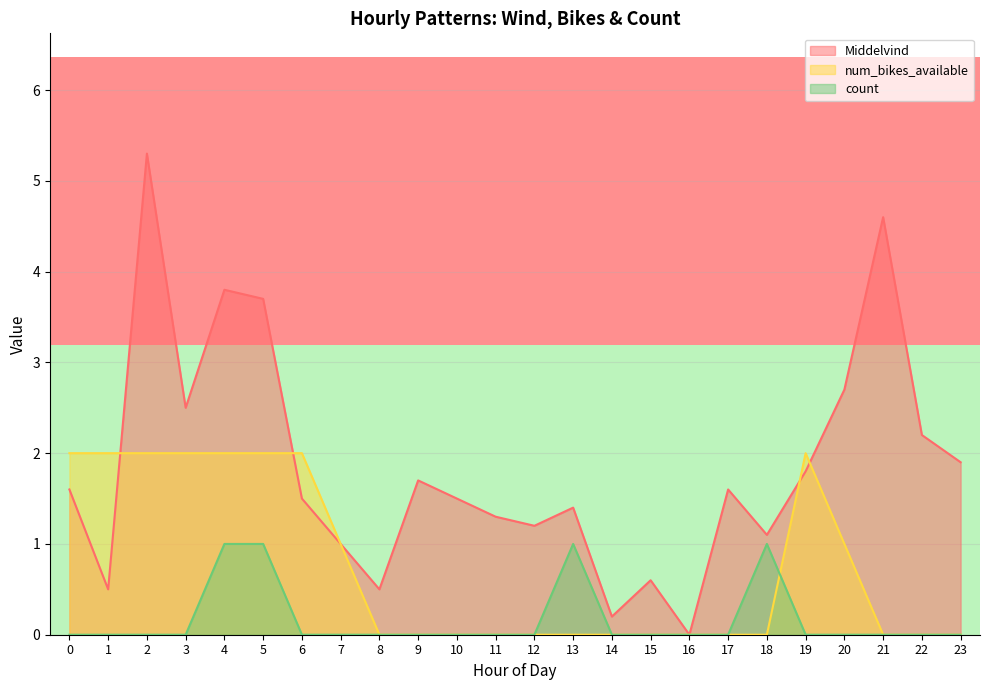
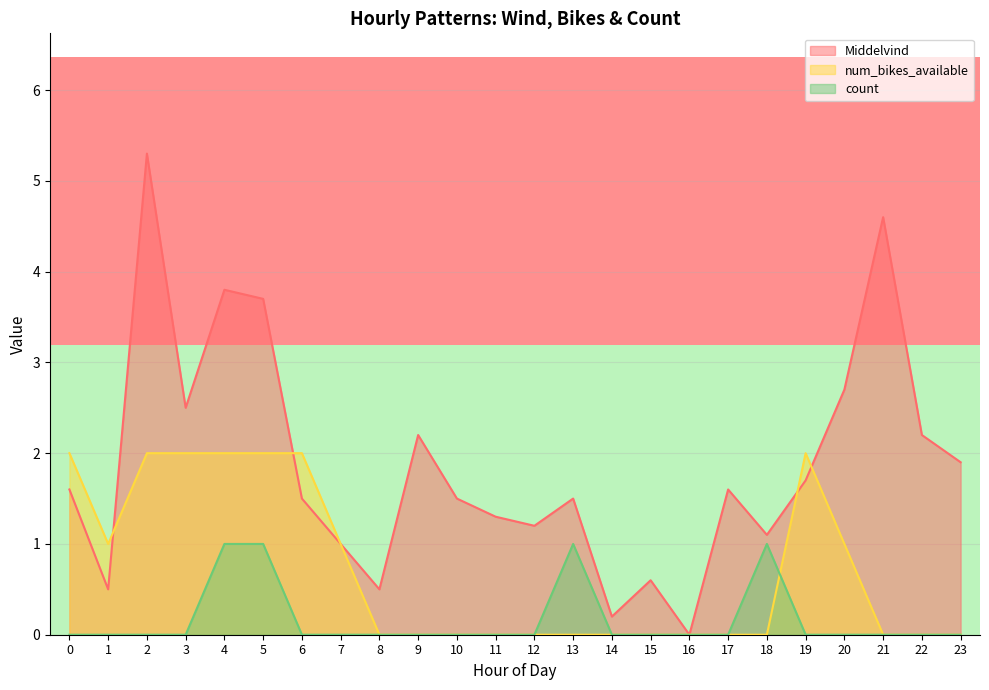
  {
    "Middelvind": {
      "0": 1.6,
      "1": 0.5,
      "2": 5.3,
      "3": 2.5,
      "4": 3.8,
      "5": 3.7,
      "6": 1.5,
      "8": 0.5,
-     "9": 1.7,
+     "9": 2.2,
      "10": 1.5,
      "11": 1.3,
      "12": 1.2,
-     "13": 1.4,
+     "13": 1.5,
      "14": 0.2,
      "15": 0.6,
      "17": 1.6,
      "18": 1.1,
-     "19": 1.8,
+     "19": 1.7,
      "20": 2.7,
      "21": 4.6,
      "22": 2.2,
      "23": 1.9
    },
    "num_bikes_available": {
      "0": 2,
-     "1": 2,
+     "1": 1,
      "2": 2,
      "3": 2,
      "4": 2,
      "5": 2,
      "6": 2,
      "13": 0,
      "18": 0,
      "19": 2,
      "20": 1
    },
    "count": {
      "0": 0.0,
      "1": 0.0,
      "2": 0.0,
      "3": 0.0,
      "4": 1.0,
      "5": 1.0,
      "6": 0.0,
      "7": 0.0,
      "13": 1.0,
      "18": 1.0,
      "19": 0.0,
      "20": 0.0
    }
  }
